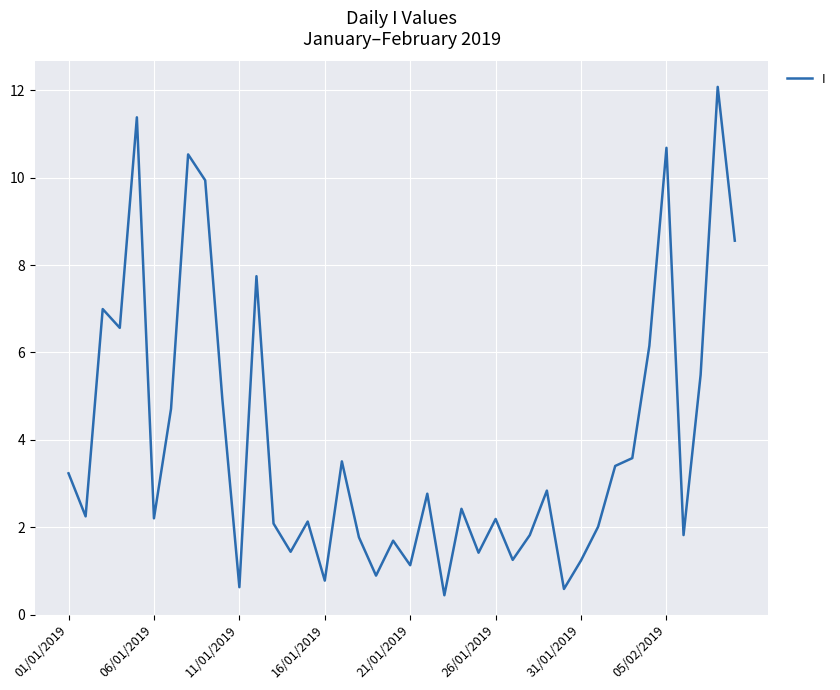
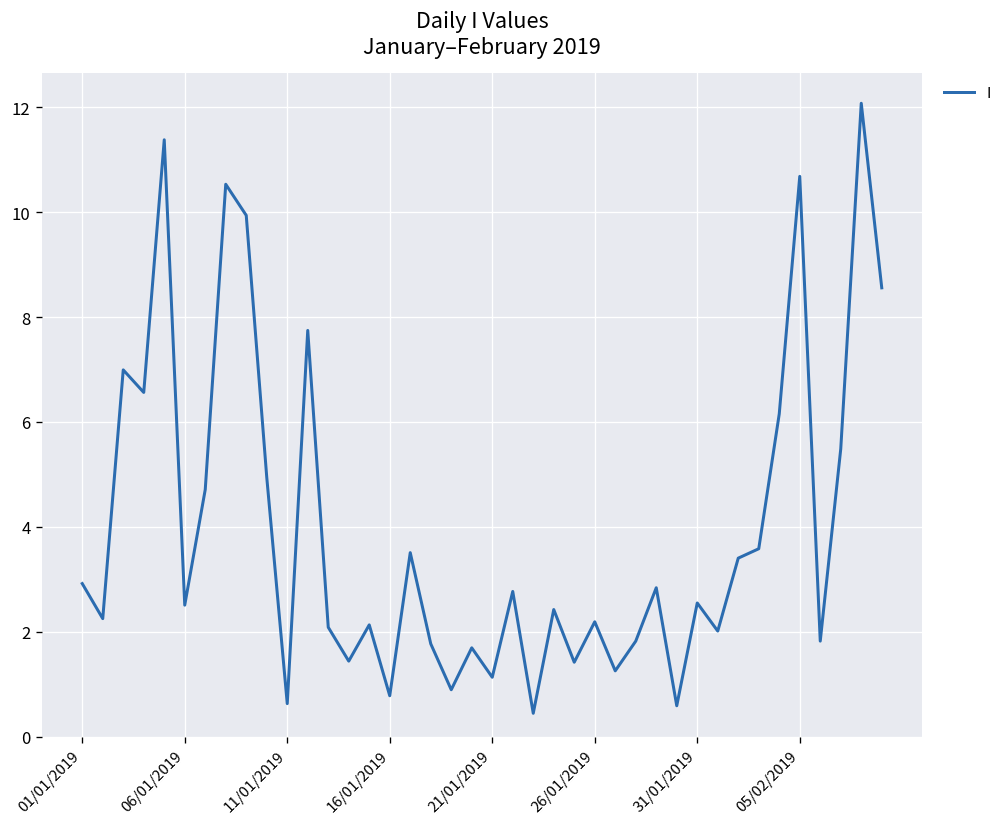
  {
-   "01/01/2019": 3.2,
-   "06/01/2019": 2.2,
+   "01/01/2019": 2.9,
+   "06/01/2019": 2.5,
    "11/01/2019": 0.6,
    "16/01/2019": 0.8,
    "21/01/2019": 1.1,
    "26/01/2019": 2.2,
-   "31/01/2019": 1.2,
+   "31/01/2019": 2.5,
    "05/02/2019": 10.7
  }
